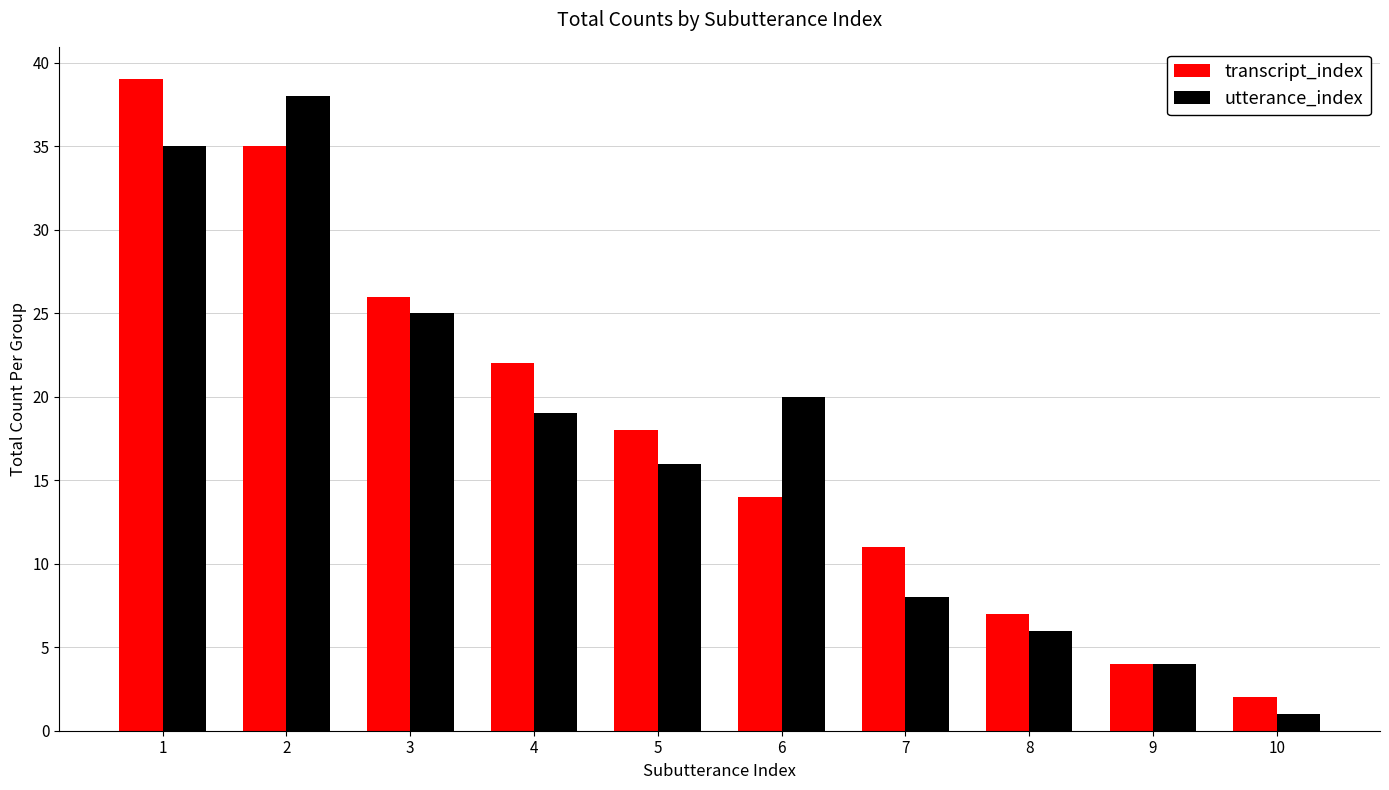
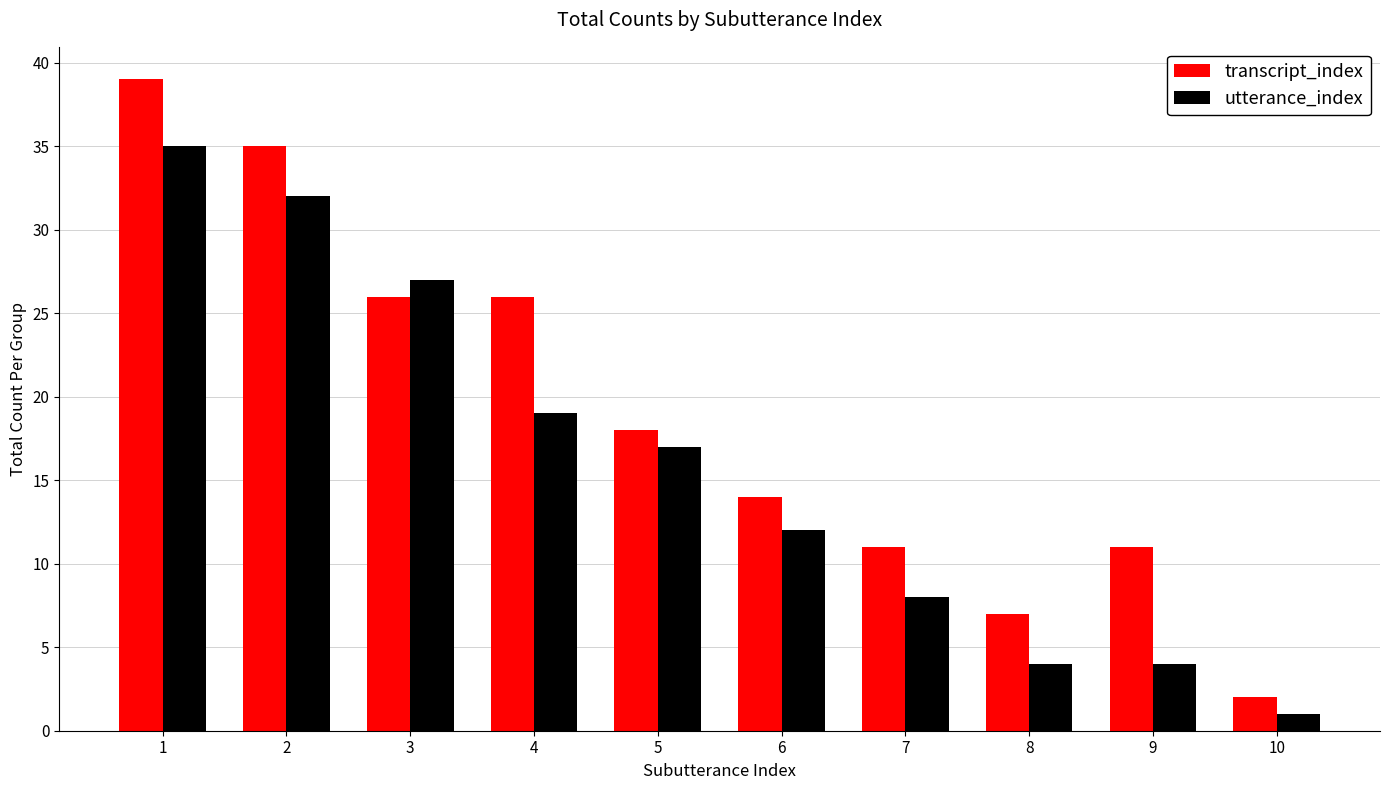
  {
    "transcript_index": {
      "1": 39,
      "2": 35,
      "3": 26,
-     "4": 22,
+     "4": 26,
      "5": 18,
      "6": 14,
      "7": 11,
      "8": 7,
-     "9": 4,
+     "9": 11,
      "10": 2
    },
    "utterance_index": {
      "1": 35,
-     "2": 38,
-     "3": 25,
+     "2": 32,
+     "3": 27,
      "4": 19,
-     "5": 16,
-     "6": 20,
+     "5": 17,
+     "6": 12,
      "7": 8,
-     "8": 6,
+     "8": 4,
      "9": 4,
      "10": 1
    }
  }
